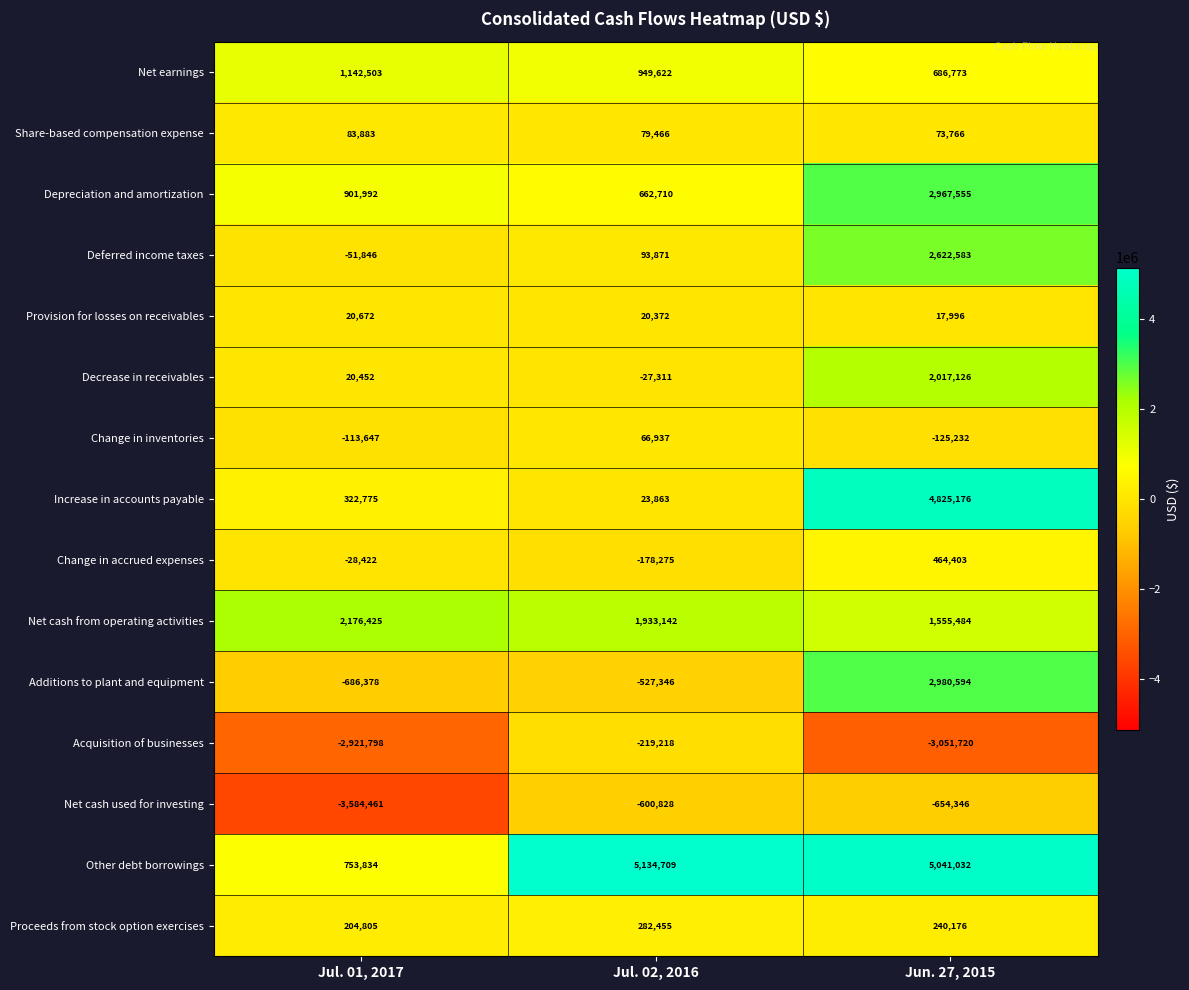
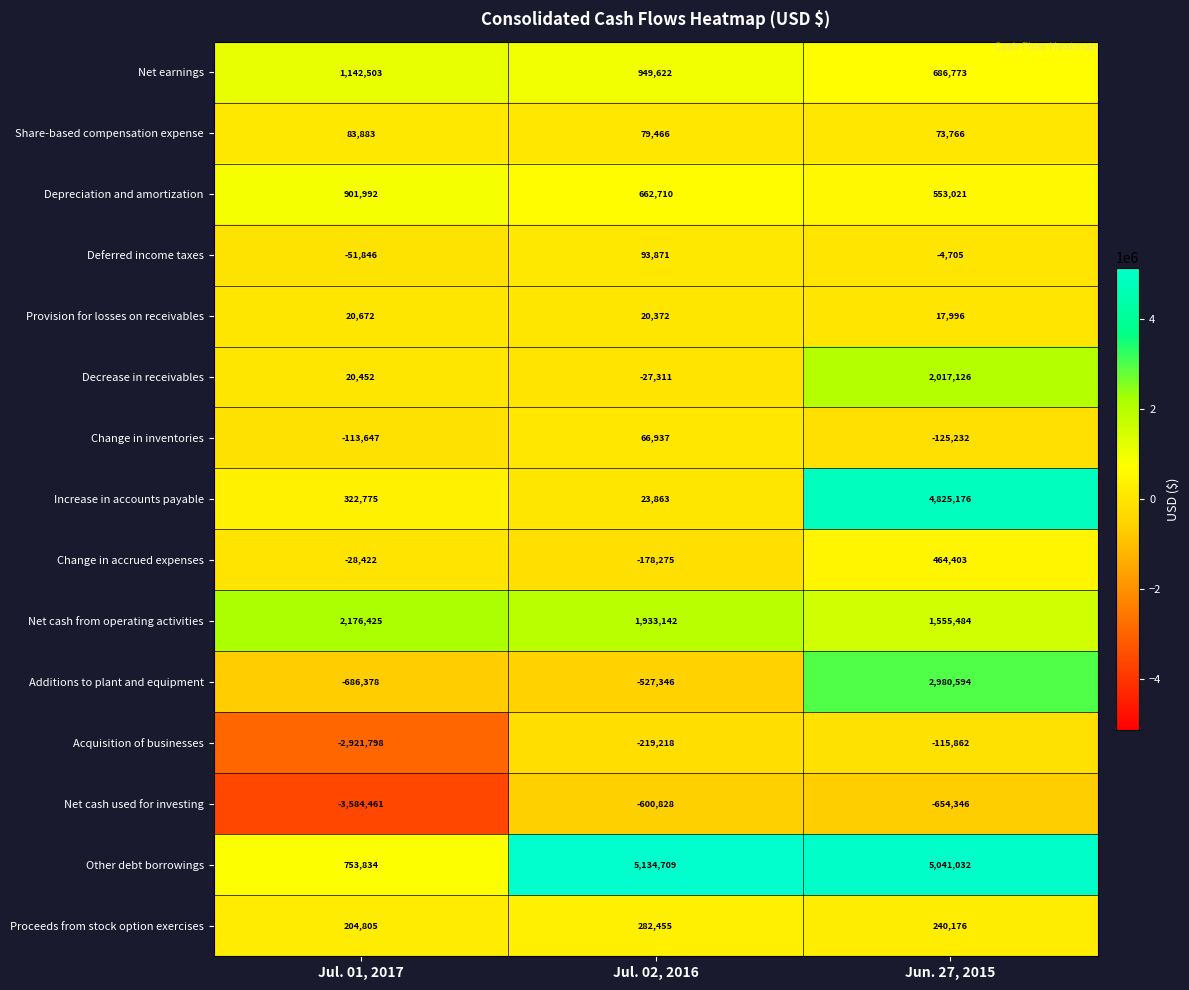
  {
    "Net earnings": {
      "Jul. 01, 2017": "1,142,503",
      "Jul. 02, 2016": "949,622"
    },
    "Share-based compensation expense": {
      "Jul. 01, 2017": "83,883",
      "Jul. 02, 2016": "79,466",
      "Jun. 27, 2015": "73,766"
    },
    "Depreciation and amortization": {
      "Jul. 01, 2017": "901,992",
      "Jul. 02, 2016": "662,710",
-     "Jun. 27, 2015": "2,967,555"
+     "Jun. 27, 2015": "553,021"
    },
    "Deferred income taxes": {
      "Jul. 01, 2017": "-51,846",
      "Jul. 02, 2016": "93,871",
-     "Jun. 27, 2015": "2,622,583"
+     "Jun. 27, 2015": "-4,705"
    },
    "Provision for losses on receivables": {
      "Jul. 01, 2017": "20,672",
      "Jul. 02, 2016": "20,372",
      "Jun. 27, 2015": "17,996"
    },
    "Decrease in receivables": {
      "Jul. 01, 2017": "20,452",
      "Jul. 02, 2016": "-27,311",
      "Jun. 27, 2015": "2,017,126"
    },
    "Change in inventories": {
      "Jul. 01, 2017": "-113,647",
      "Jul. 02, 2016": "66,937",
      "Jun. 27, 2015": "-125,232"
    },
    "Increase in accounts payable": {
      "Jul. 01, 2017": "322,775",
      "Jul. 02, 2016": "23,863",
      "Jun. 27, 2015": "4,825,176"
    },
    "Change in accrued expenses": {
      "Jul. 01, 2017": "-28,422",
      "Jul. 02, 2016": "-178,275",
      "Jun. 27, 2015": "464,403"
    },
    "Net cash from operating activities": {
      "Jul. 01, 2017": "2,176,425",
      "Jul. 02, 2016": "1,933,142",
      "Jun. 27, 2015": "1,555,484"
    },
    "Additions to plant and equipment": {
      "Jul. 01, 2017": "-686,378",
      "Jul. 02, 2016": "-527,346",
      "Jun. 27, 2015": "2,980,594"
    },
    "Acquisition of businesses": {
      "Jul. 01, 2017": "-2,921,798",
      "Jul. 02, 2016": "-219,218",
-     "Jun. 27, 2015": "-3,051,720"
+     "Jun. 27, 2015": "-115,862"
    },
    "Net cash used for investing": {
      "Jul. 01, 2017": "-3,584,461",
      "Jul. 02, 2016": "-600,828",
      "Jun. 27, 2015": "-654,346"
    },
    "Other debt borrowings": {
      "Jul. 01, 2017": "753,834",
      "Jul. 02, 2016": "5,134,709",
      "Jun. 27, 2015": "5,041,032"
    },
    "Proceeds from stock option exercises": {
      "Jul. 01, 2017": "204,805",
      "Jul. 02, 2016": "282,455",
      "Jun. 27, 2015": "240,176"
    }
  }
